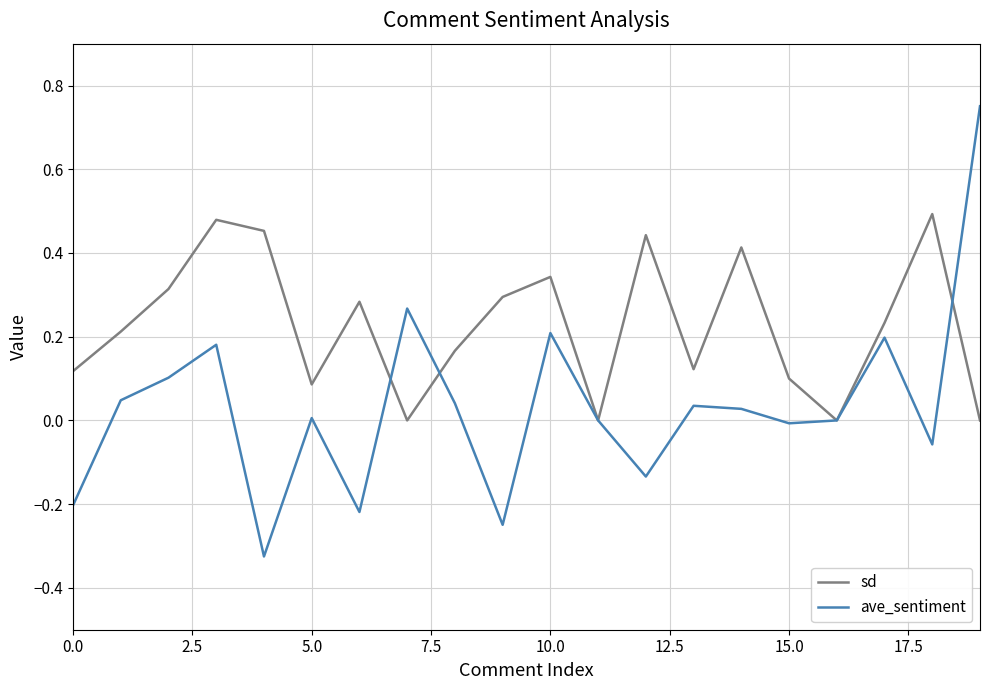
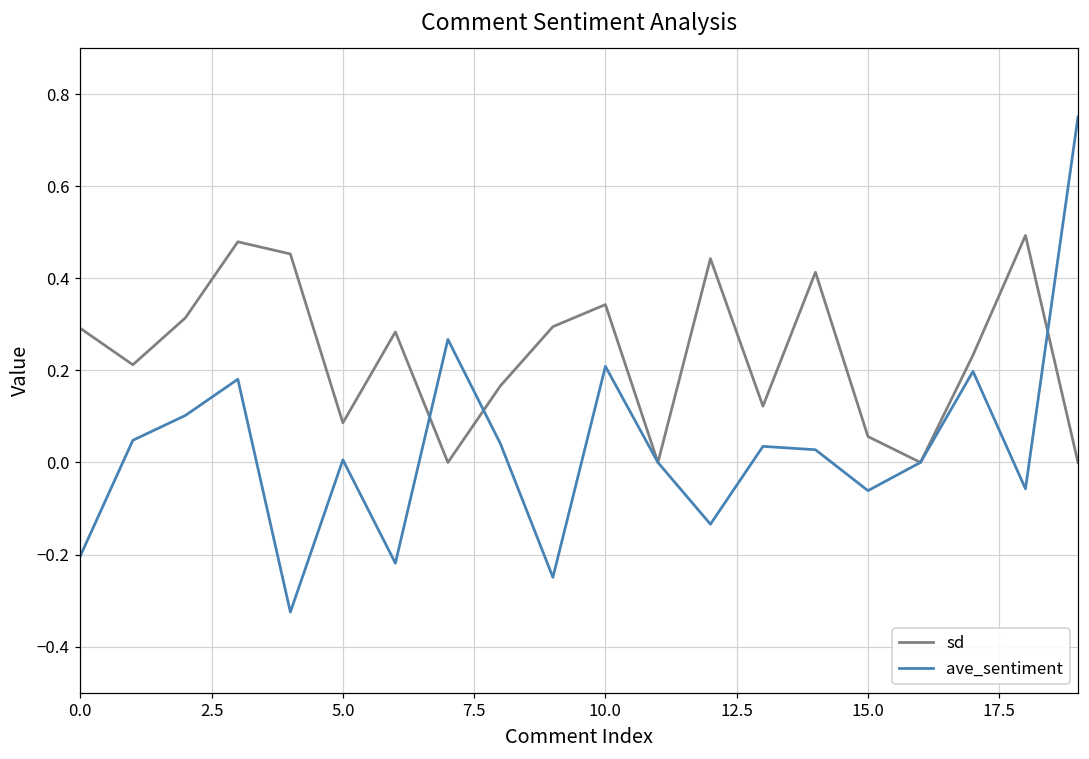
  {
    "sd": {
-     "0.0": 0.12,
+     "0.0": 0.29,
      "5.0": 0.09,
      "10.0": 0.34,
-     "15.0": 0.10
+     "15.0": 0.06
    },
    "ave_sentiment": {
      "0.0": -0.20,
      "5.0": 0.01,
      "10.0": 0.21,
-     "15.0": -0.01
+     "15.0": -0.06
    }
  }
